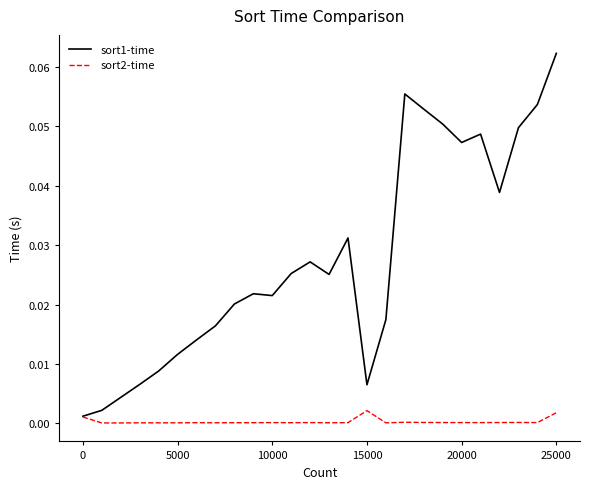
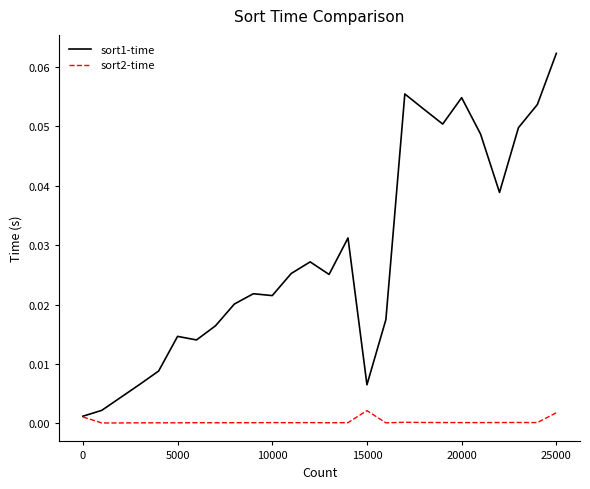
  {
    "sort1-time": {
-     "5000": 0.012,
+     "5000": 0.015,
      "10000": 0.022,
      "15000": 0.007,
-     "20000": 0.047,
+     "20000": 0.055,
      "25000": 0.062
    },
    "sort2-time": {
      "5000": 0.000,
      "10000": 0.000,
      "15000": 0.002,
      "20000": 0.000,
      "25000": 0.002
    }
  }
